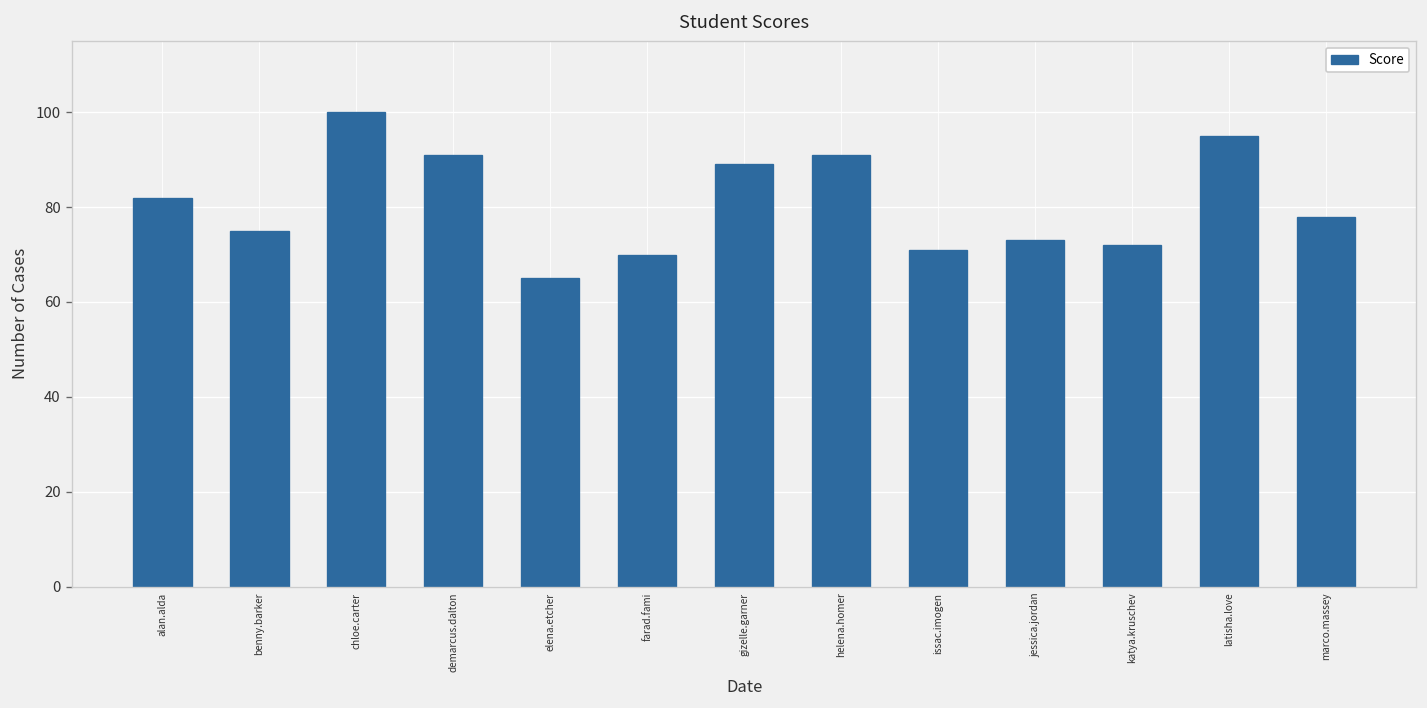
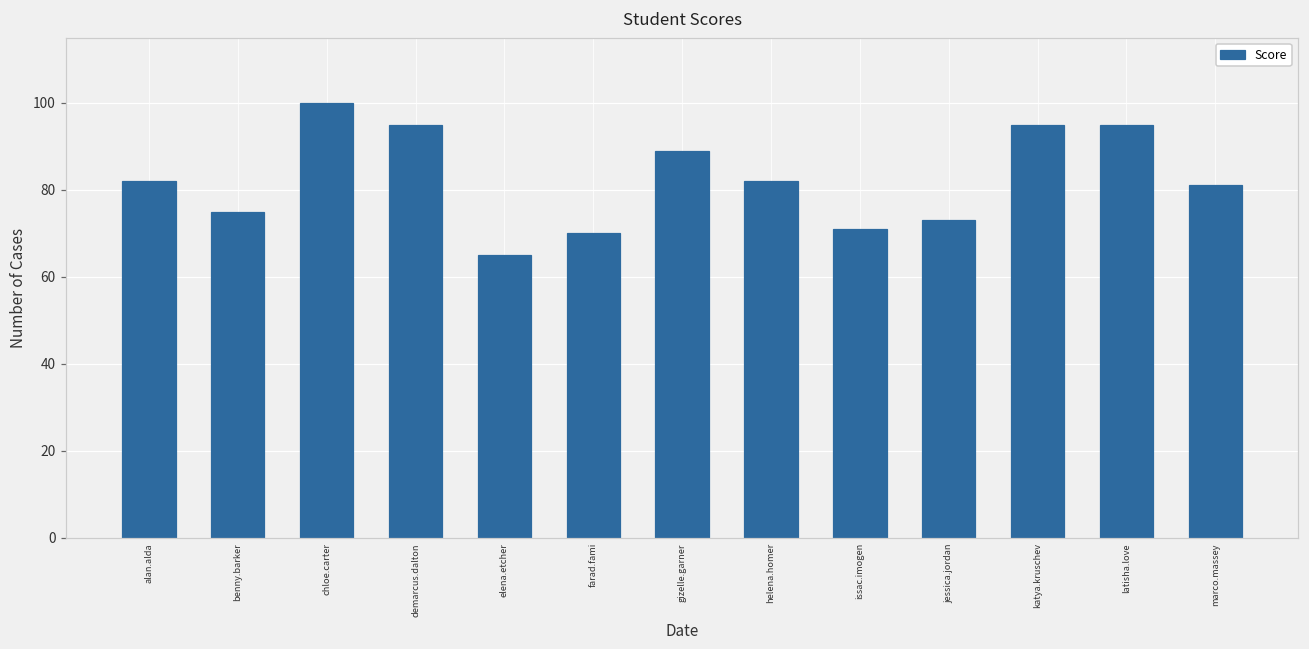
  {
    "alan.alda": 82,
    "benny.barker": 75,
    "chloe.carter": 100,
-   "demarcus.dalton": 91,
+   "demarcus.dalton": 95,
    "elena.etcher": 65,
    "farad.fami": 70,
    "gizelle.garner": 89,
-   "helena.homer": 91,
+   "helena.homer": 82,
    "issac.imogen": 71,
    "jessica.jordan": 73,
-   "katya.kruschev": 72,
+   "katya.kruschev": 95,
    "latisha.love": 95,
-   "marco.massey": 78
+   "marco.massey": 81
  }
